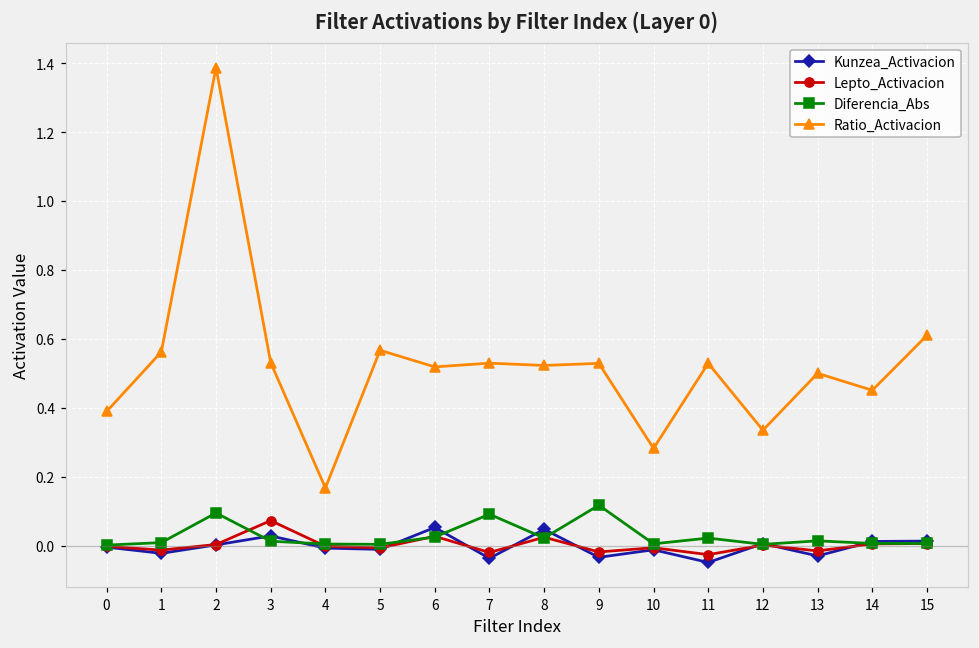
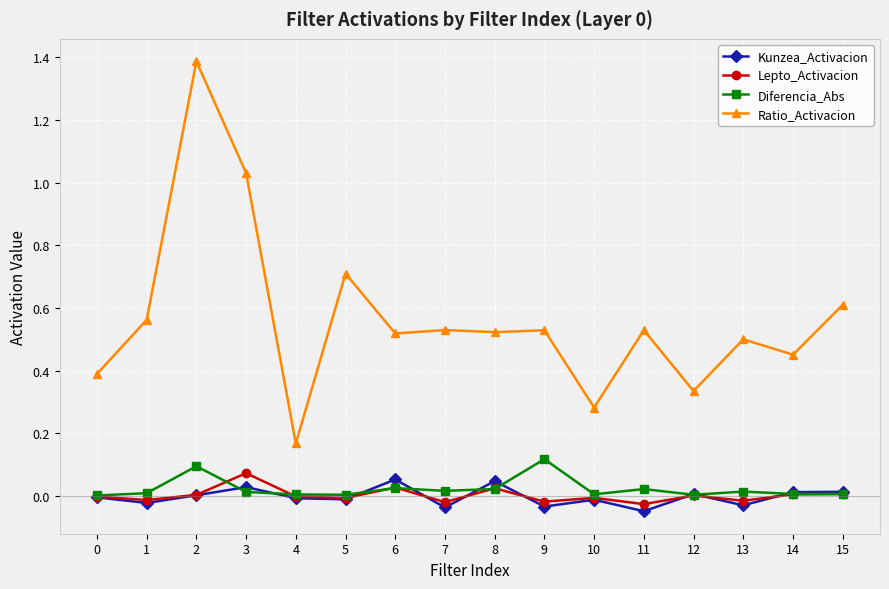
  {
    "Kunzea_Activacion": {
      "1": -0.02,
      "3": 0.03,
      "6": 0.05,
      "7": -0.04,
      "8": 0.05,
      "9": -0.03,
      "11": -0.05,
      "13": -0.03
    },
    "Lepto_Activacion": {
      "1": -0.01,
      "3": 0.07,
      "7": -0.02,
      "9": -0.02,
      "11": -0.03,
      "13": -0.01
    },
    "Diferencia_Abs": {
      "1": 0.01,
      "2": 0.10,
      "3": 0.01,
      "5": 0.00,
-     "7": 0.09,
+     "7": 0.02,
      "9": 0.12,
      "10": 0.01,
      "11": 0.02,
      "13": 0.01
    },
    "Ratio_Activacion": {
      "0": 0.39,
      "1": 0.56,
      "2": 1.39,
-     "3": 0.53,
+     "3": 1.03,
      "4": 0.17,
-     "5": 0.57,
+     "5": 0.71,
      "6": 0.52,
      "7": 0.53,
      "8": 0.52,
      "9": 0.53,
      "10": 0.28,
      "11": 0.53,
      "12": 0.34,
      "13": 0.50,
      "14": 0.45,
      "15": 0.61
    }
  }
